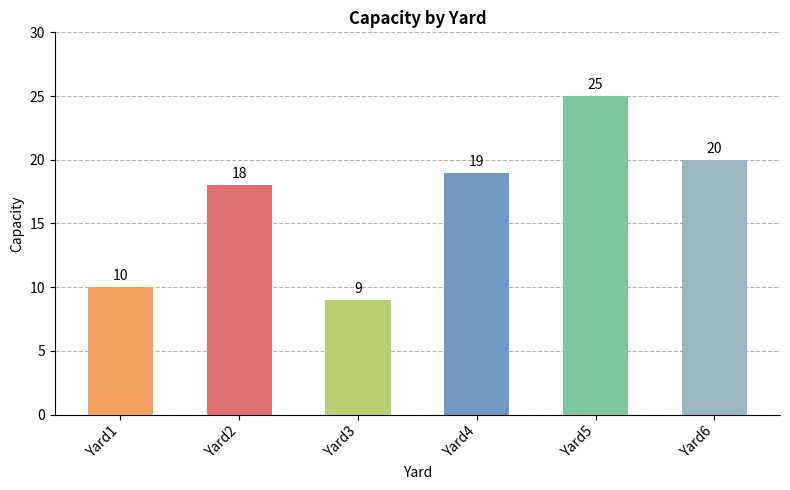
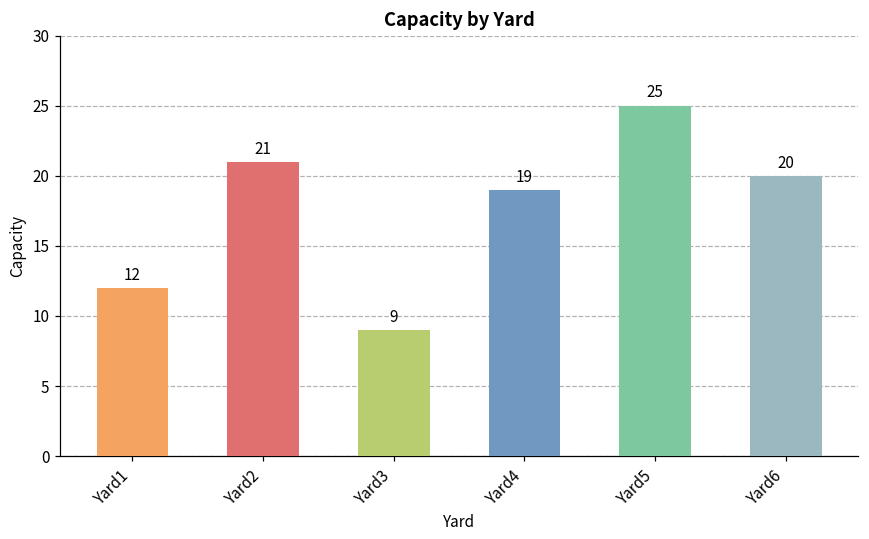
  {
-   "Yard1": 10,
-   "Yard2": 18,
+   "Yard1": 12,
+   "Yard2": 21,
    "Yard3": 9,
    "Yard4": 19,
    "Yard5": 25,
    "Yard6": 20
  }
